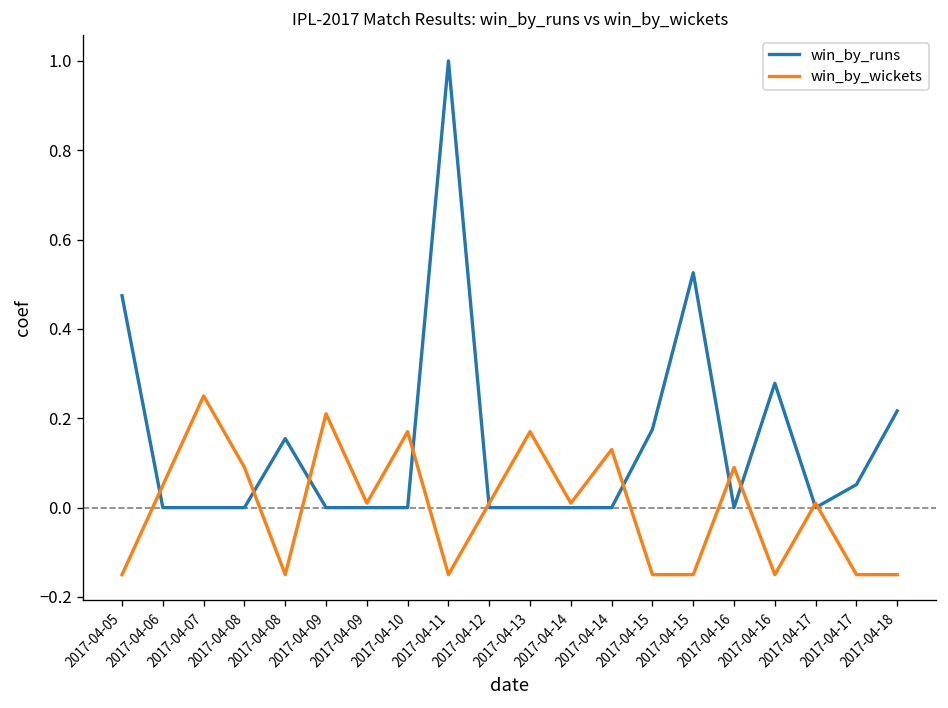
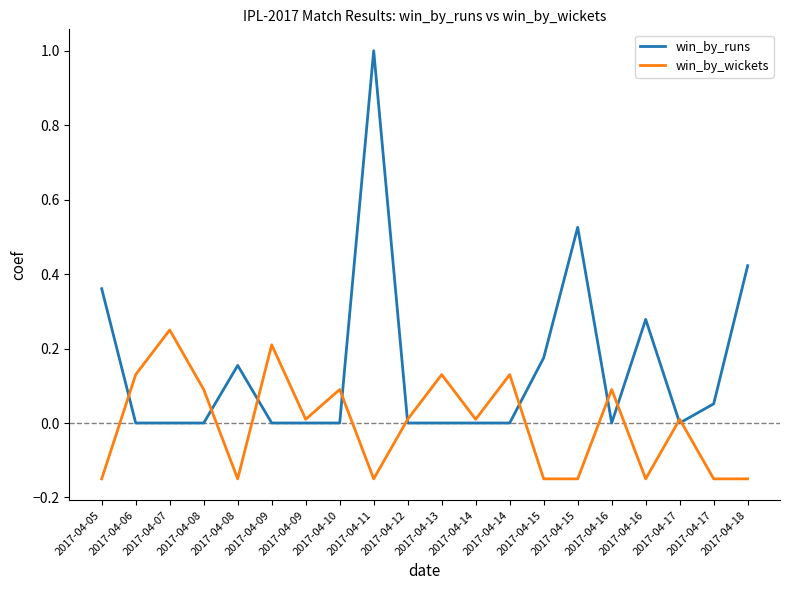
  {
    "win_by_runs": {
-     "2017-04-05": 0.47,
+     "2017-04-05": 0.36,
      "2017-04-06": 0.00,
      "2017-04-07": 0.00,
      "2017-04-10": 0.00,
      "2017-04-11": 1.00,
      "2017-04-12": 0.00,
      "2017-04-13": 0.00,
-     "2017-04-18": 0.22
+     "2017-04-18": 0.42
    },
    "win_by_wickets": {
      "2017-04-05": -0.15,
-     "2017-04-06": 0.05,
+     "2017-04-06": 0.13,
      "2017-04-07": 0.25,
-     "2017-04-10": 0.17,
+     "2017-04-10": 0.09,
      "2017-04-11": -0.15,
      "2017-04-12": 0.01,
-     "2017-04-13": 0.17,
+     "2017-04-13": 0.13,
      "2017-04-18": -0.15
    }
  }
